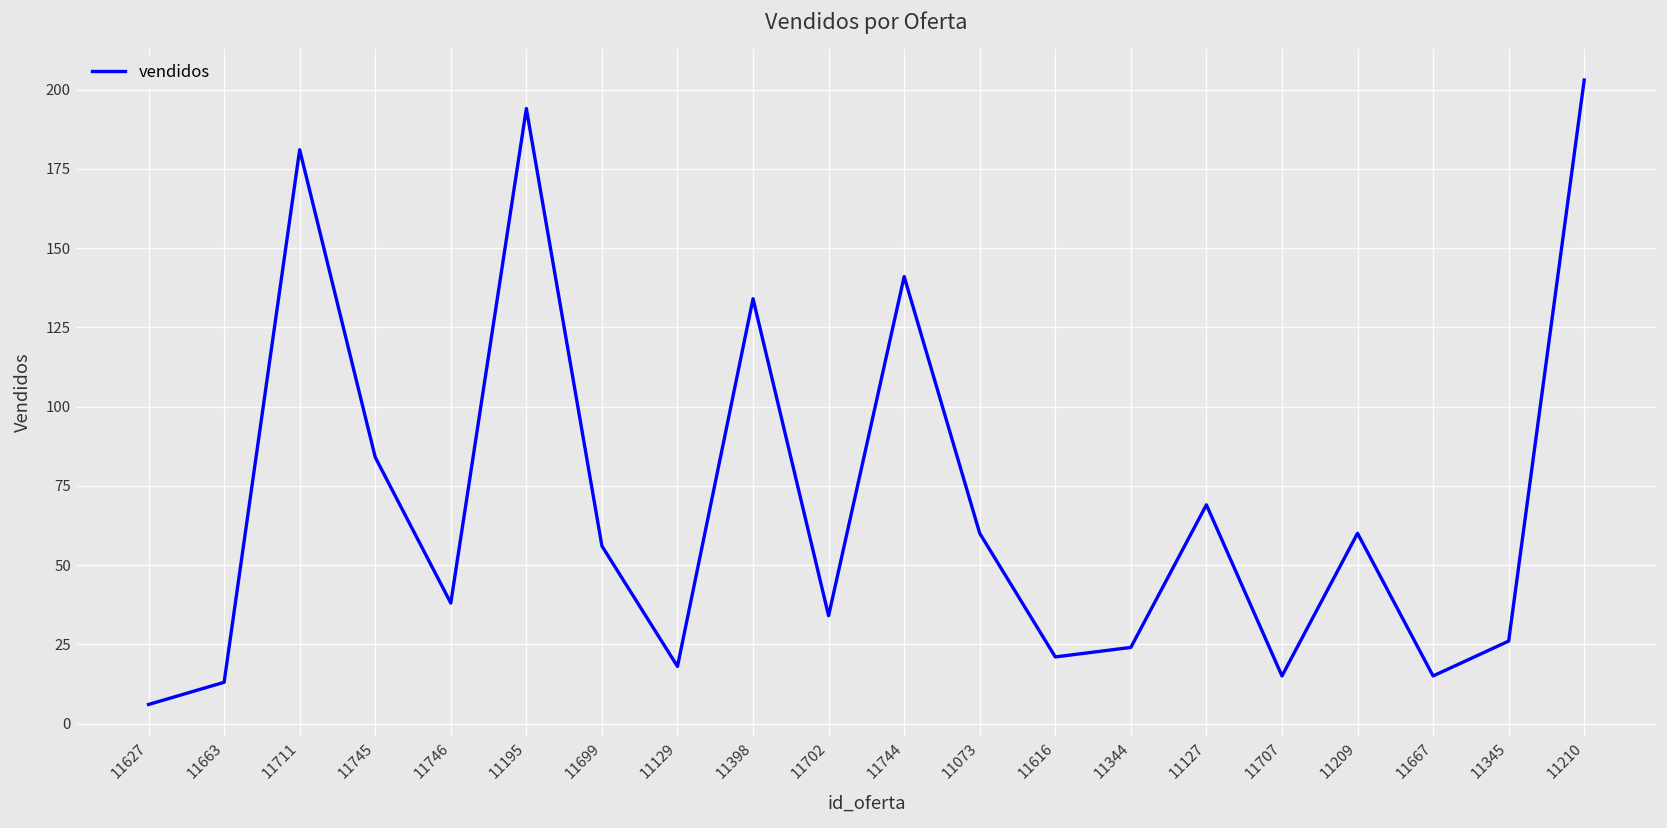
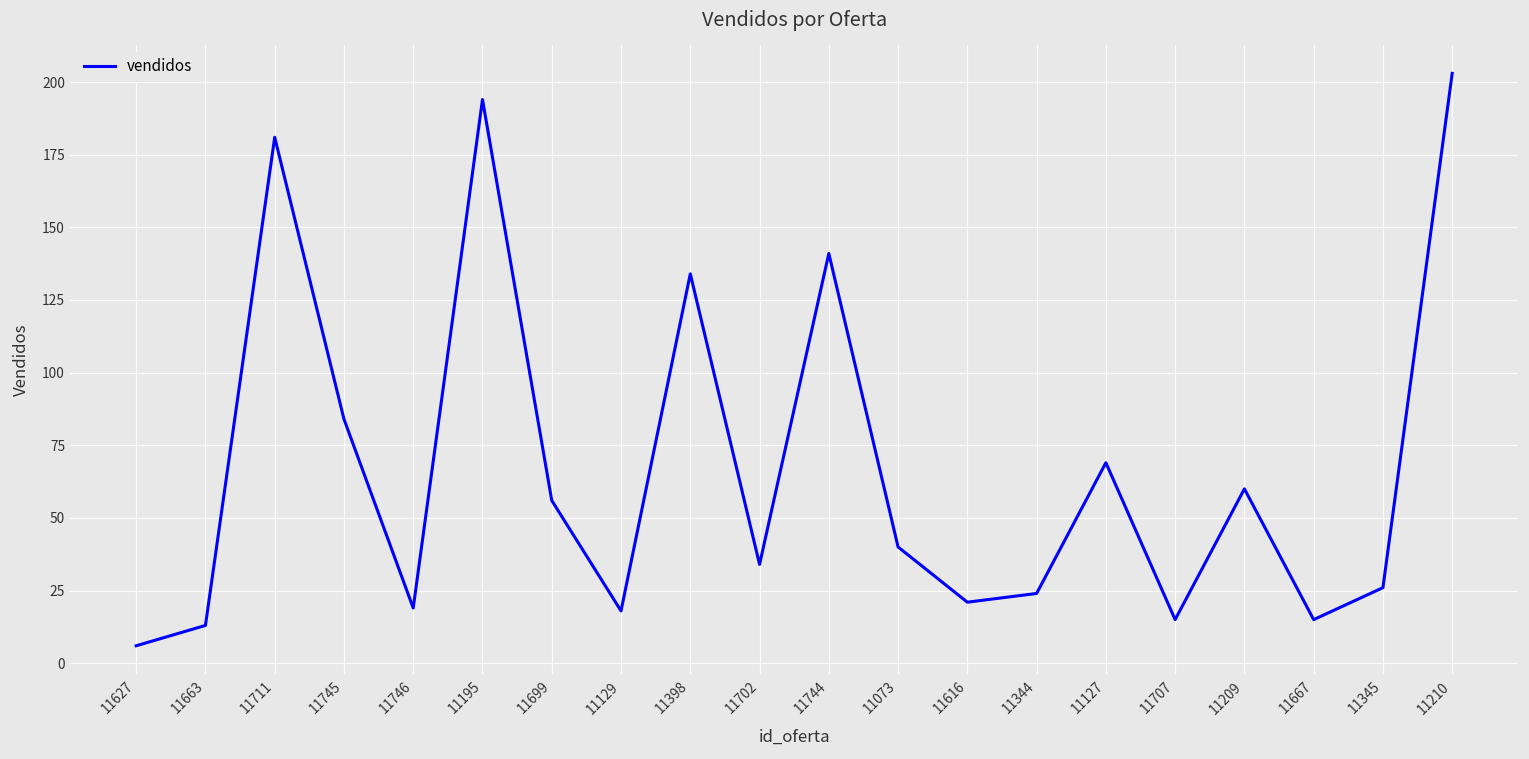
  {
    "11627": 6,
    "11663": 13,
    "11711": 181,
    "11745": 84,
-   "11746": 38,
+   "11746": 19,
    "11195": 194,
    "11699": 56,
    "11129": 18,
    "11398": 134,
    "11702": 34,
    "11744": 141,
-   "11073": 60,
+   "11073": 40,
    "11616": 21,
    "11344": 24,
    "11127": 69,
    "11707": 15,
    "11209": 60,
    "11667": 15,
    "11345": 26,
    "11210": 203
  }
